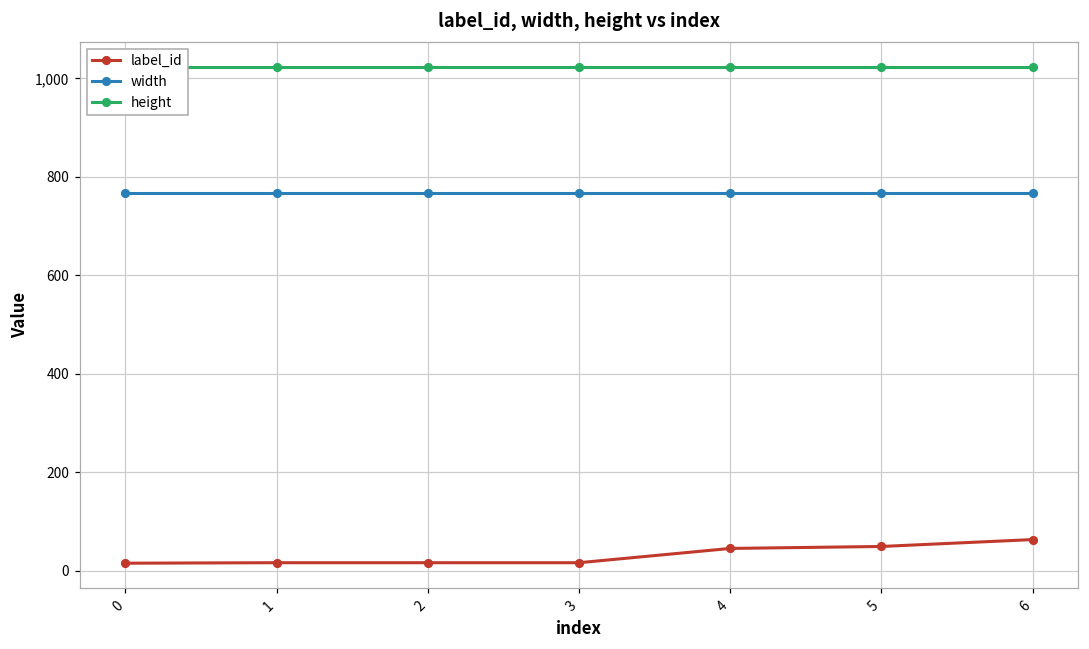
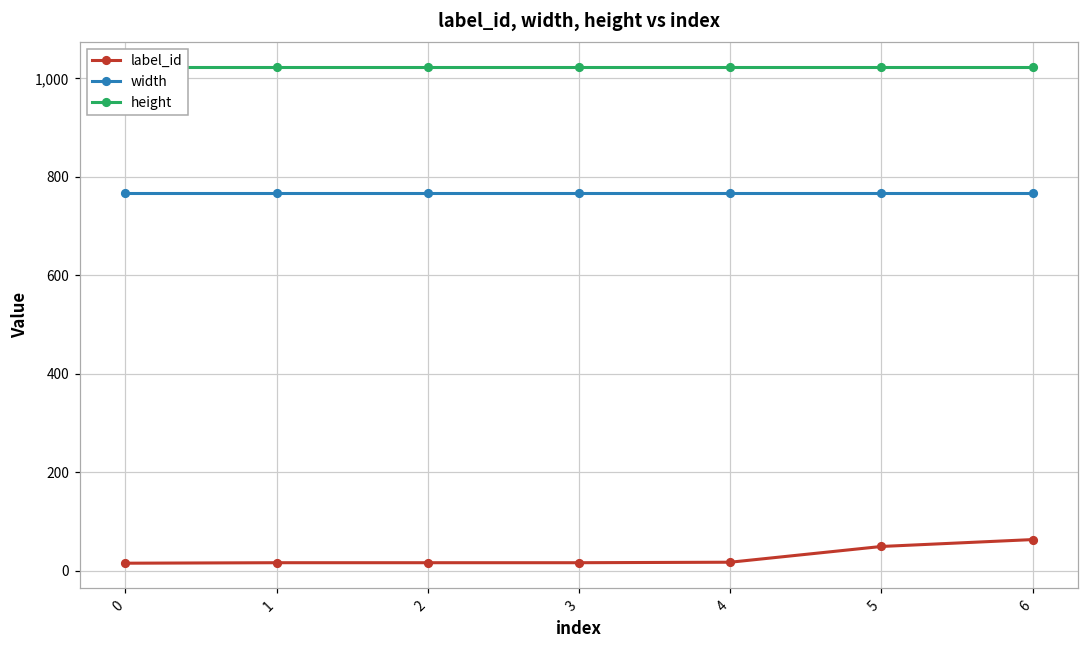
  {
    "label_id": {
      "0": "20",
      "1": "20",
      "2": "20",
      "3": "20",
-     "4": "50",
+     "4": "20",
      "5": "50",
      "6": "60"
    },
    "width": {
      "0": "770",
      "1": "770",
      "2": "770",
      "3": "770",
      "4": "770",
      "5": "770",
      "6": "770"
    },
    "height": {
      "1": "1,020",
      "2": "1,020",
      "3": "1,020",
      "4": "1,020",
      "5": "1,020",
      "6": "1,020"
    }
  }
